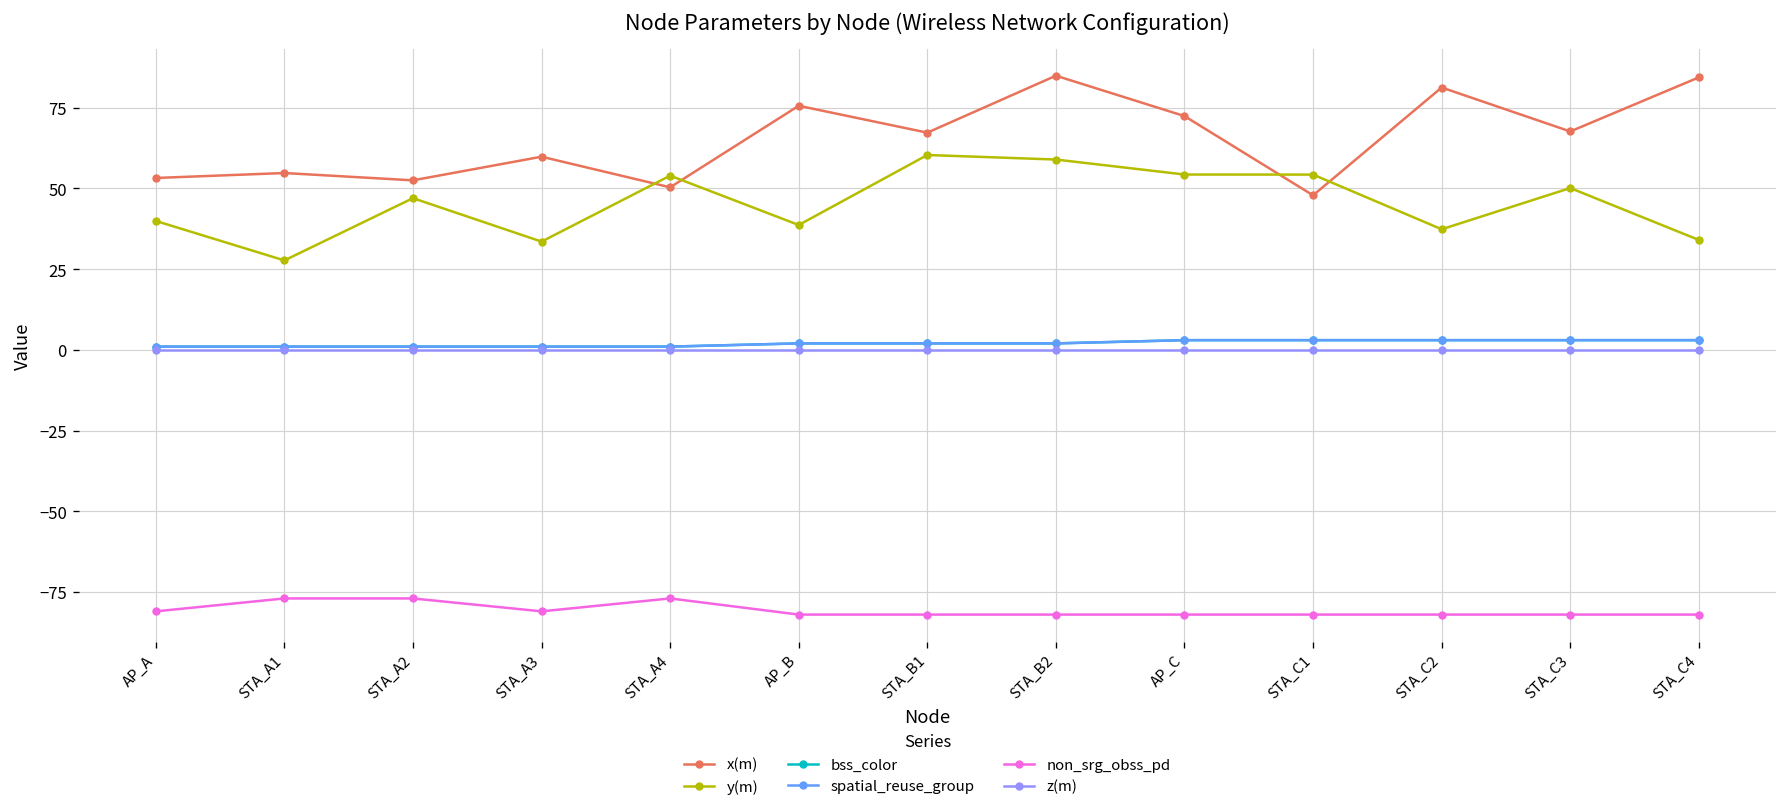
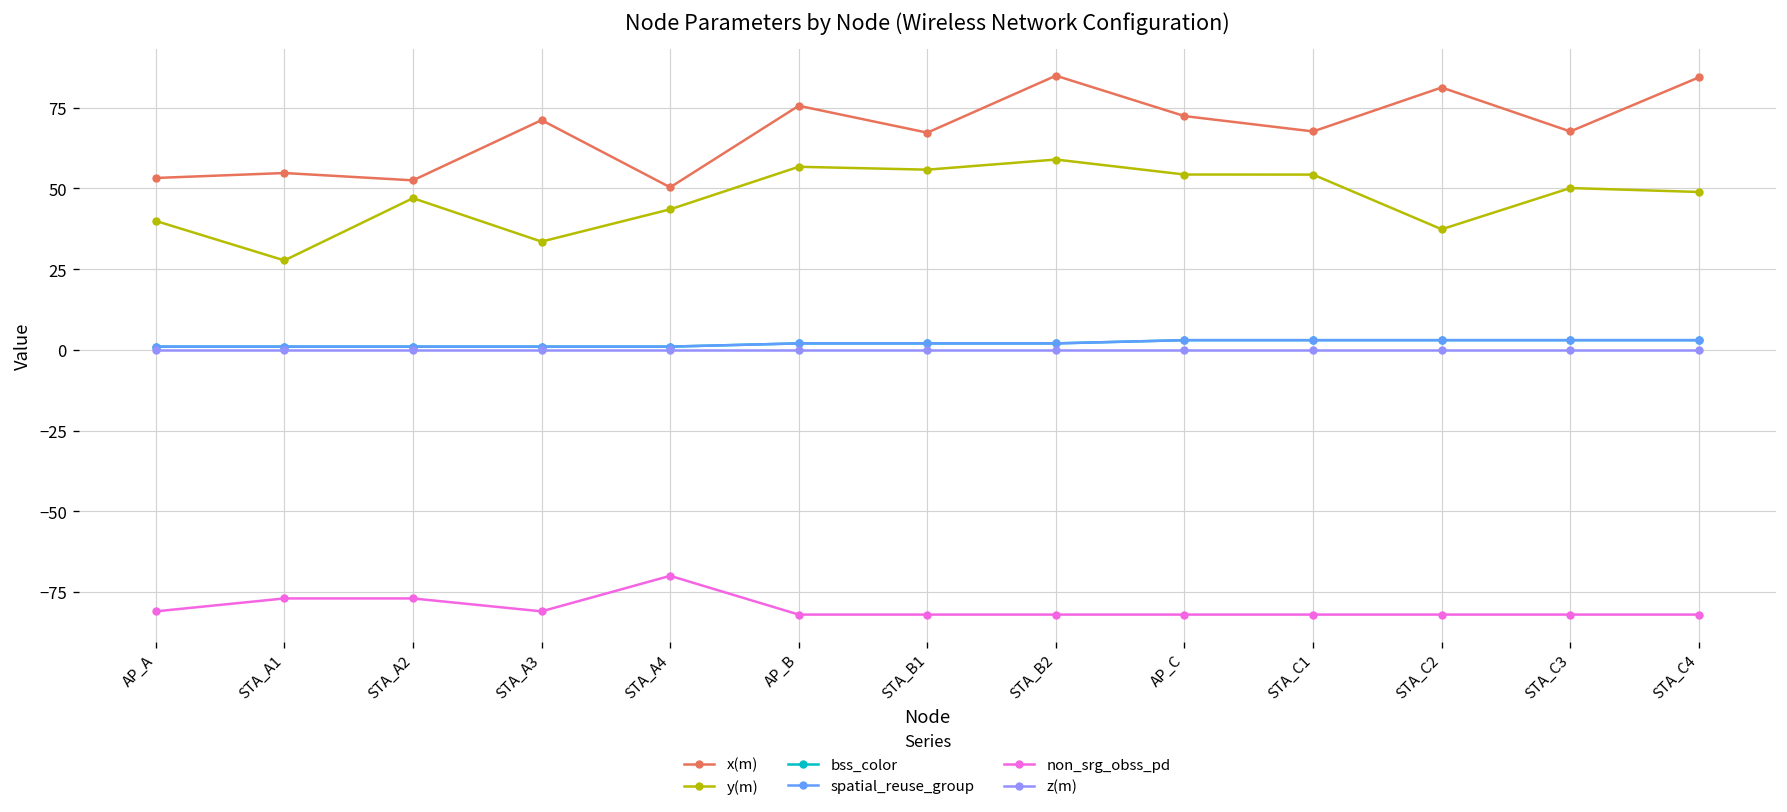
  {
    "x(m)": {
      "AP_A": 53,
      "STA_A1": 55,
      "STA_A2": 53,
-     "STA_A3": 60,
+     "STA_A3": 71,
      "STA_A4": 50,
      "AP_B": 76,
      "STA_B1": 67,
      "STA_B2": 85,
      "AP_C": 72,
-     "STA_C1": 48,
+     "STA_C1": 68,
      "STA_C2": 81,
      "STA_C3": 68,
      "STA_C4": 84
    },
    "y(m)": {
      "AP_A": 40,
      "STA_A1": 28,
      "STA_A2": 47,
      "STA_A3": 34,
-     "STA_A4": 54,
-     "AP_B": 39,
-     "STA_B1": 60,
+     "STA_A4": 44,
+     "AP_B": 57,
+     "STA_B1": 56,
      "STA_B2": 59,
      "AP_C": 54,
      "STA_C1": 54,
      "STA_C2": 37,
      "STA_C3": 50,
-     "STA_C4": 34
+     "STA_C4": 49
    },
    "non_srg_obss_pd": {
      "AP_A": -81,
      "STA_A1": -77,
      "STA_A2": -77,
      "STA_A3": -81,
-     "STA_A4": -77,
+     "STA_A4": -70,
      "AP_B": -82,
      "STA_B1": -82,
      "STA_B2": -82,
      "AP_C": -82,
      "STA_C1": -82,
      "STA_C2": -82,
      "STA_C3": -82,
      "STA_C4": -82
    }
  }
